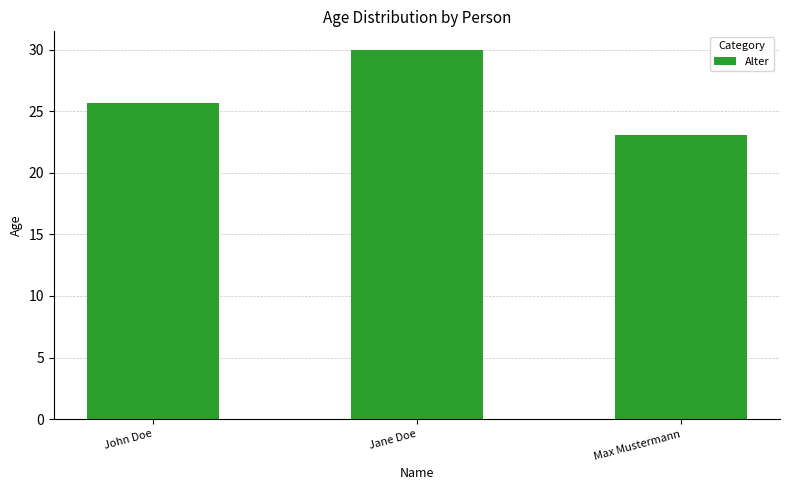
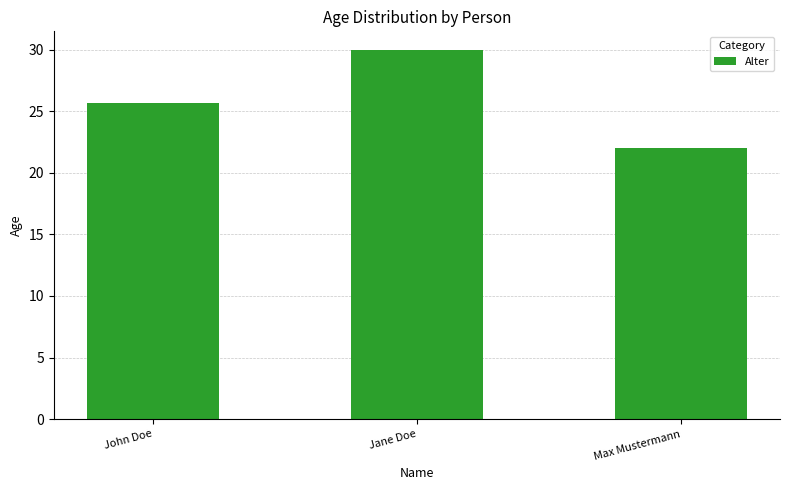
  {
    "John Doe": 25.7,
    "Jane Doe": 30.0,
-   "Max Mustermann": 23.1
+   "Max Mustermann": 22.0
  }
